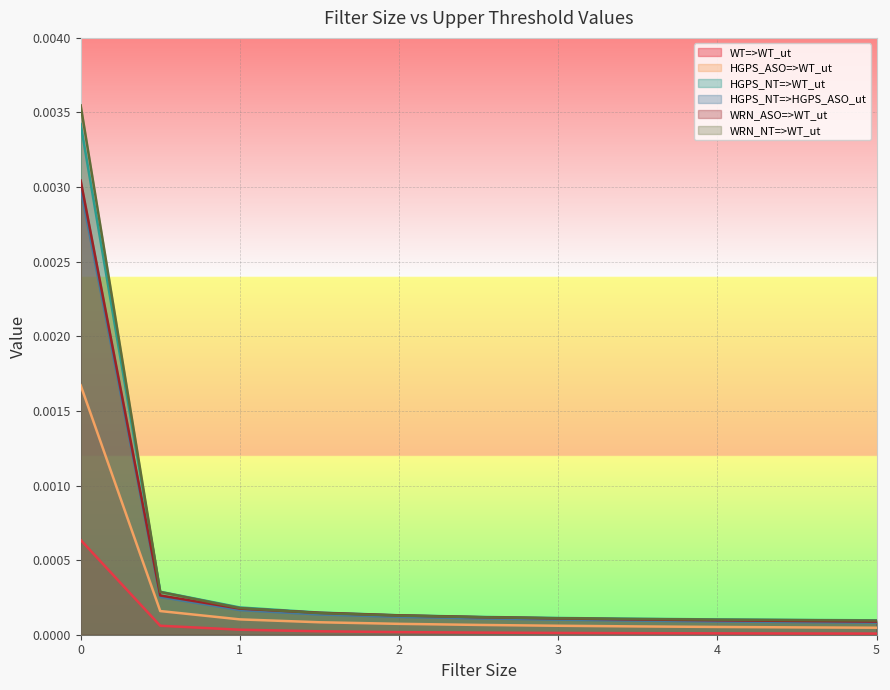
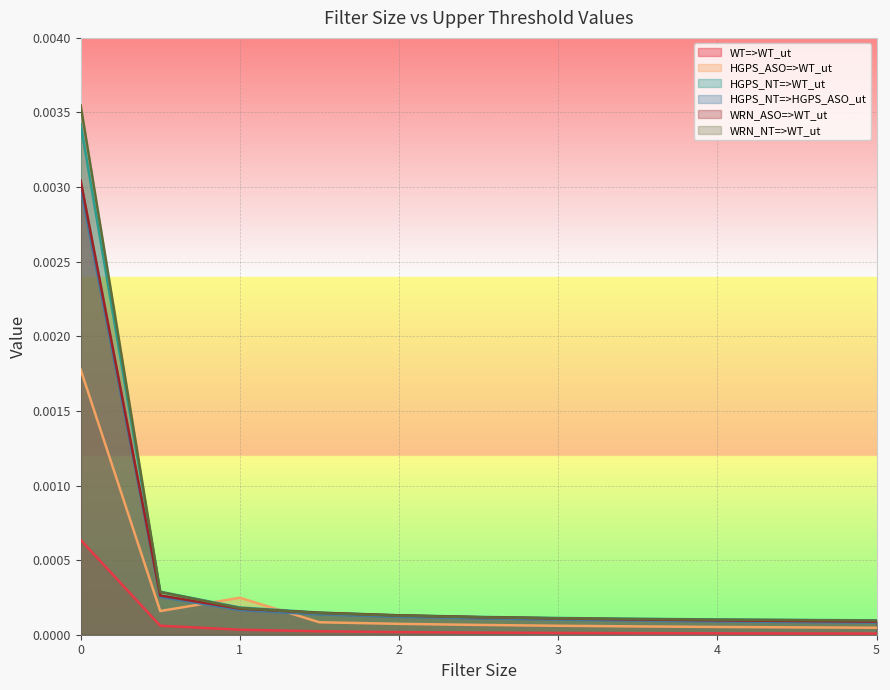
  {
    "HGPS_ASO=>WT_ut": {
-     "0": 0.00167,
-     "1": 0.00010,
+     "0": 0.00178,
+     "1": 0.00025,
      "2": 0.00007,
      "3": 0.00006,
      "4": 0.00005,
      "5": 0.00005
    }
  }
